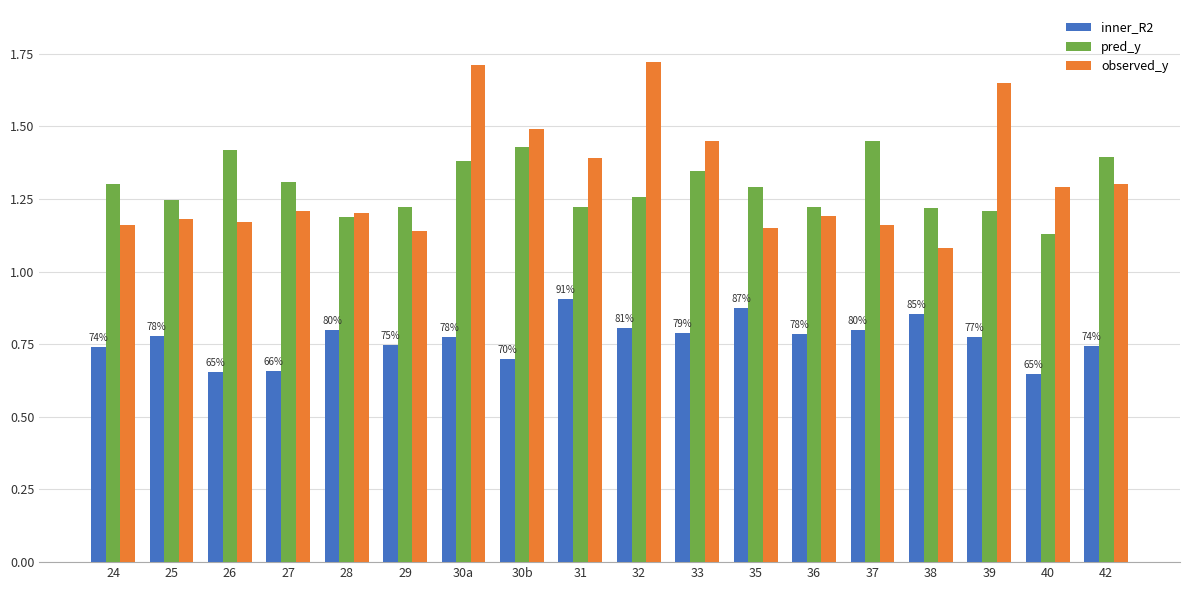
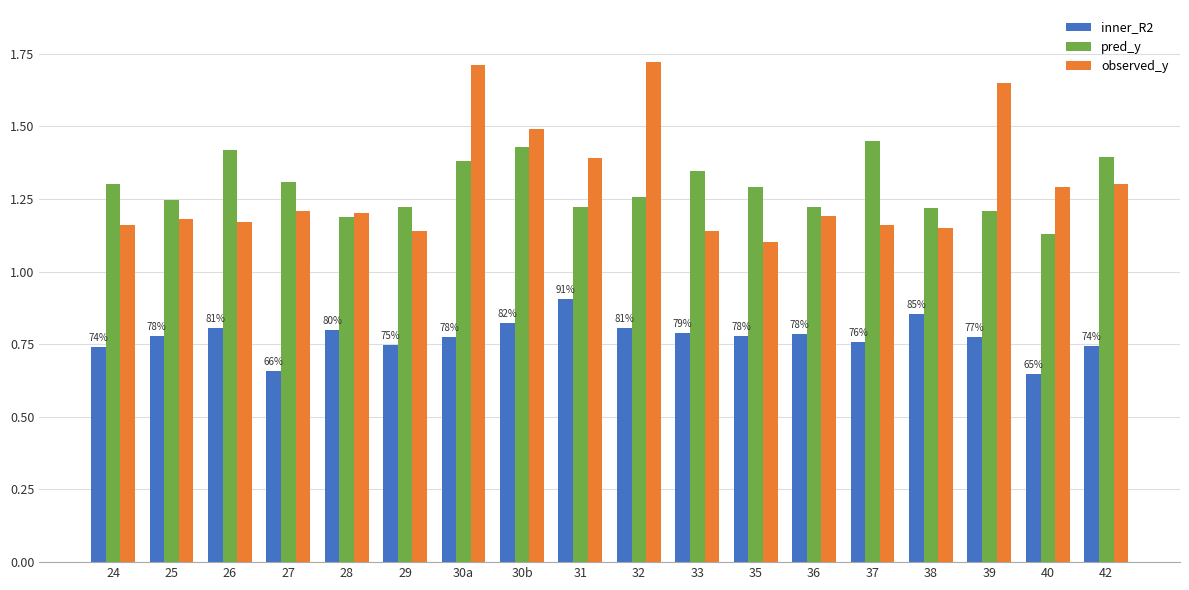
  {
    "inner_R2": {
      "24": "74%",
      "25": "78%",
-     "26": "65%",
+     "26": "81%",
      "27": "66%",
      "28": "80%",
      "29": "75%",
      "30a": "78%",
-     "30b": "70%",
+     "30b": "82%",
      "31": "91%",
      "32": "81%",
      "33": "79%",
-     "35": "87%",
+     "35": "78%",
      "36": "78%",
-     "37": "80%",
+     "37": "76%",
      "38": "85%",
      "39": "77%",
      "40": "65%",
      "42": "74%"
    },
    "pred_y": {
      "24": "1.30",
      "25": "1.25",
      "26": "1.42",
      "27": "1.31",
      "28": "1.19",
      "29": "1.22",
      "30a": "1.38",
      "30b": "1.43",
      "31": "1.22",
      "32": "1.25",
      "33": "1.35",
      "35": "1.29",
      "36": "1.22",
      "37": "1.45",
      "38": "1.22",
      "39": "1.21",
      "40": "1.13",
      "42": "1.39"
    },
    "observed_y": {
      "24": "1.16",
      "25": "1.18",
      "26": "1.17",
      "27": "1.21",
      "28": "1.20",
      "29": "1.14",
      "30a": "1.71",
      "30b": "1.49",
      "31": "1.39",
      "32": "1.72",
-     "33": "1.45",
-     "35": "1.15",
+     "33": "1.14",
+     "35": "1.10",
      "36": "1.19",
      "37": "1.16",
-     "38": "1.08",
+     "38": "1.15",
      "39": "1.65",
      "40": "1.29",
      "42": "1.30"
    }
  }
